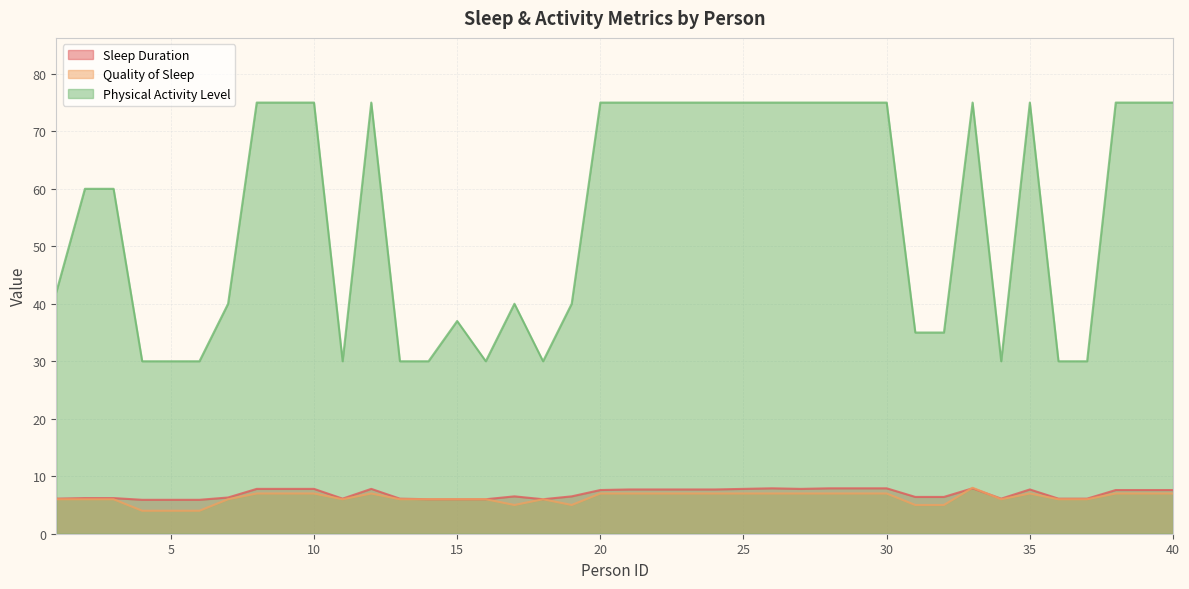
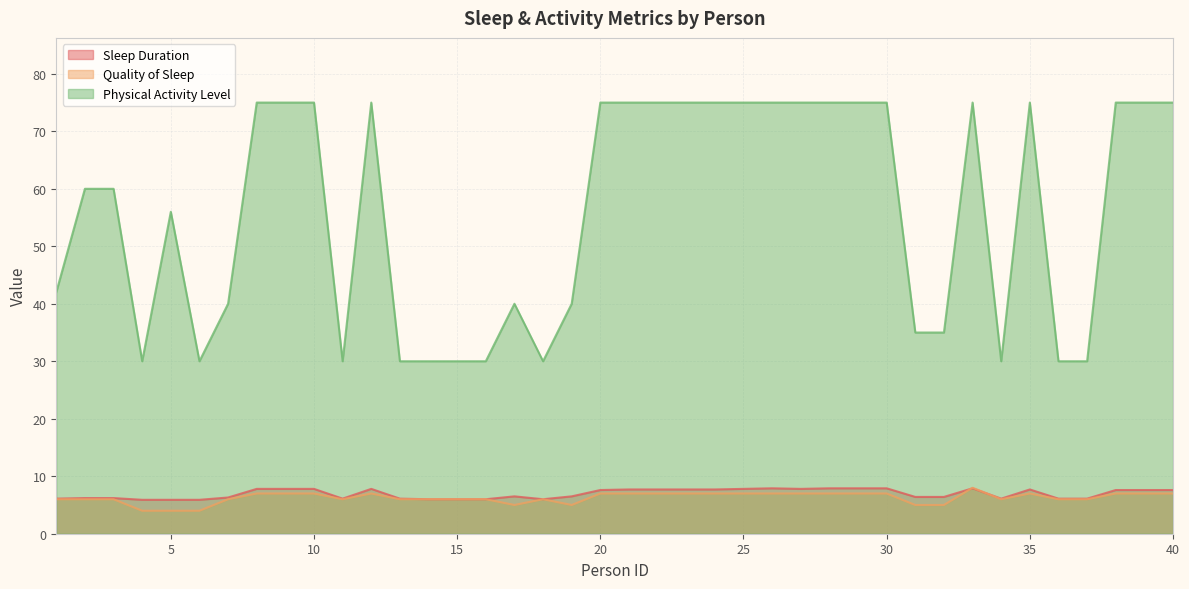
  {
    "Physical Activity Level": {
-     "5": 30,
+     "5": 56,
      "10": 75,
-     "15": 37,
+     "15": 30,
      "20": 75,
      "25": 75,
      "30": 75,
      "35": 75,
      "40": 75
    }
  }
